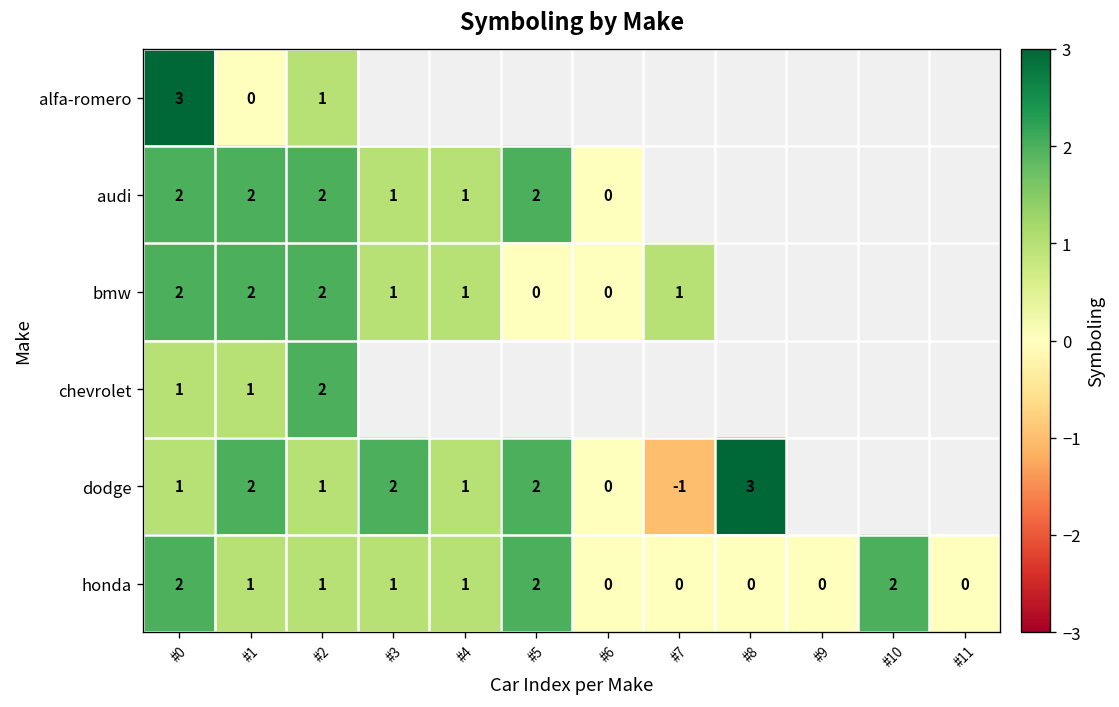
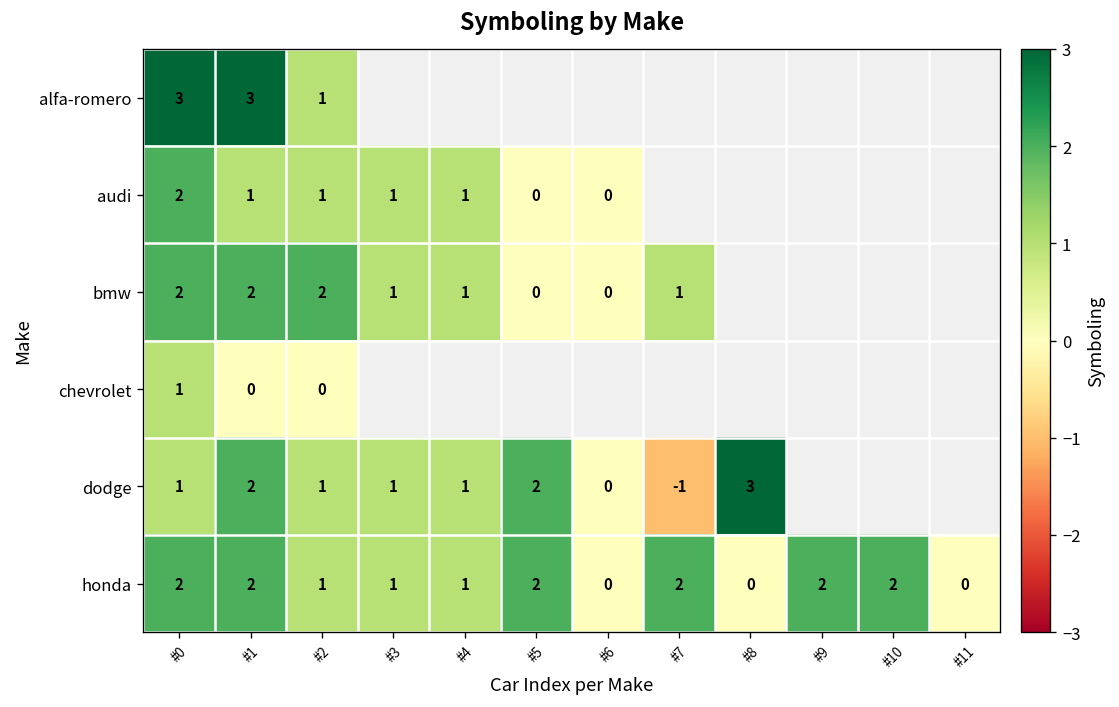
  {
    "alfa-romero": {
      "#0": 3,
-     "#1": 0,
+     "#1": 3,
      "#2": 1
    },
    "audi": {
      "#0": 2,
-     "#1": 2,
-     "#2": 2,
+     "#1": 1,
+     "#2": 1,
      "#3": 1,
      "#4": 1,
-     "#5": 2,
+     "#5": 0,
      "#6": 0
    },
    "bmw": {
      "#0": 2,
      "#1": 2,
      "#2": 2,
      "#3": 1,
      "#4": 1,
      "#5": 0,
      "#6": 0,
      "#7": 1
    },
    "chevrolet": {
      "#0": 1,
-     "#1": 1,
-     "#2": 2
+     "#1": 0,
+     "#2": 0
    },
    "dodge": {
      "#0": 1,
      "#1": 2,
      "#2": 1,
-     "#3": 2,
+     "#3": 1,
      "#4": 1,
      "#5": 2,
      "#6": 0,
      "#7": -1,
      "#8": 3
    },
    "honda": {
      "#0": 2,
-     "#1": 1,
+     "#1": 2,
      "#2": 1,
      "#3": 1,
      "#4": 1,
      "#5": 2,
      "#6": 0,
-     "#7": 0,
+     "#7": 2,
      "#8": 0,
-     "#9": 0,
+     "#9": 2,
      "#10": 2,
      "#11": 0
    }
  }
